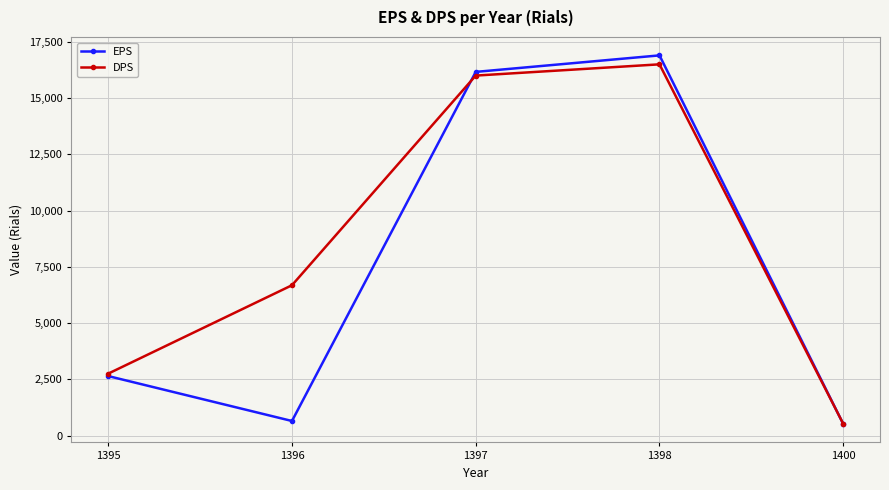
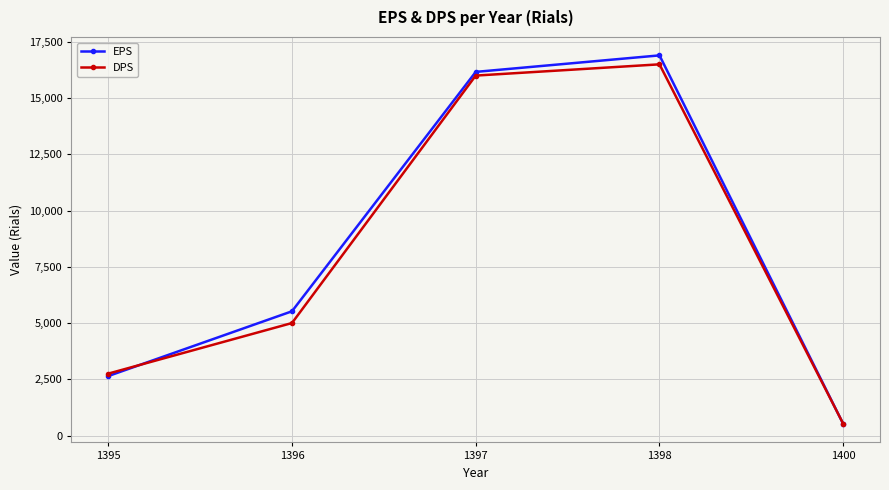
  {
    "EPS": {
-     "1396": "600",
+     "1396": "5,500",
      "1397": "16,200",
      "1398": "16,900"
    },
    "DPS": {
-     "1396": "6,700",
+     "1396": "5,000",
      "1397": "16,000",
      "1398": "16,500"
    }
  }
